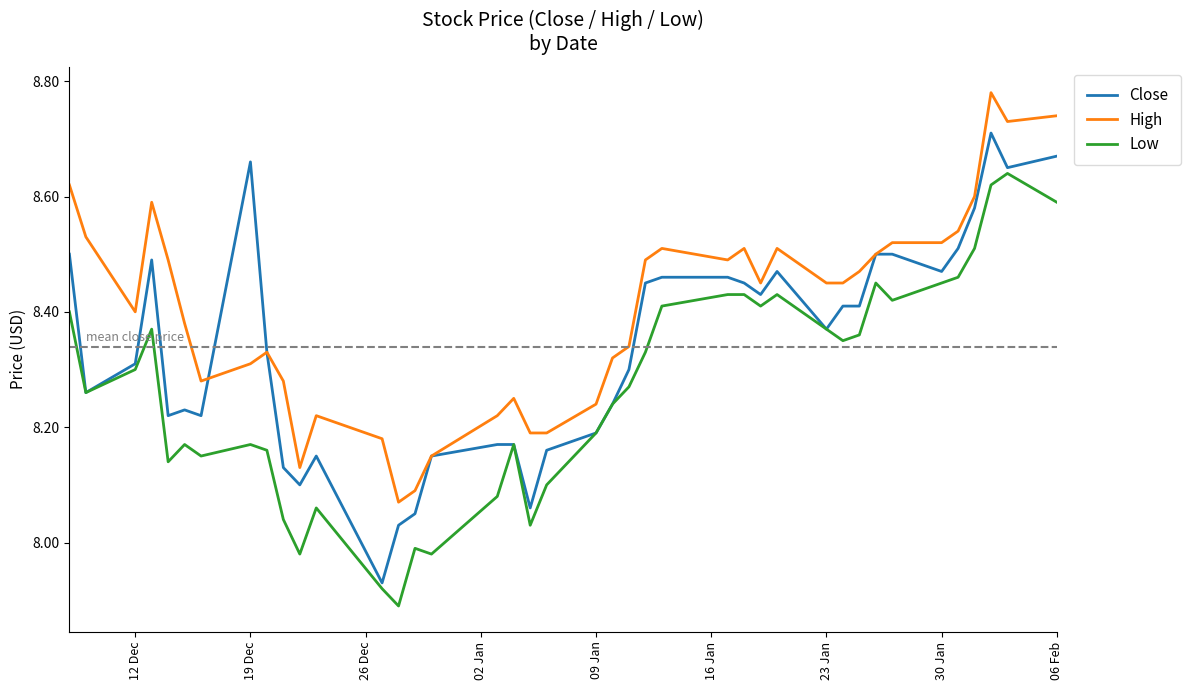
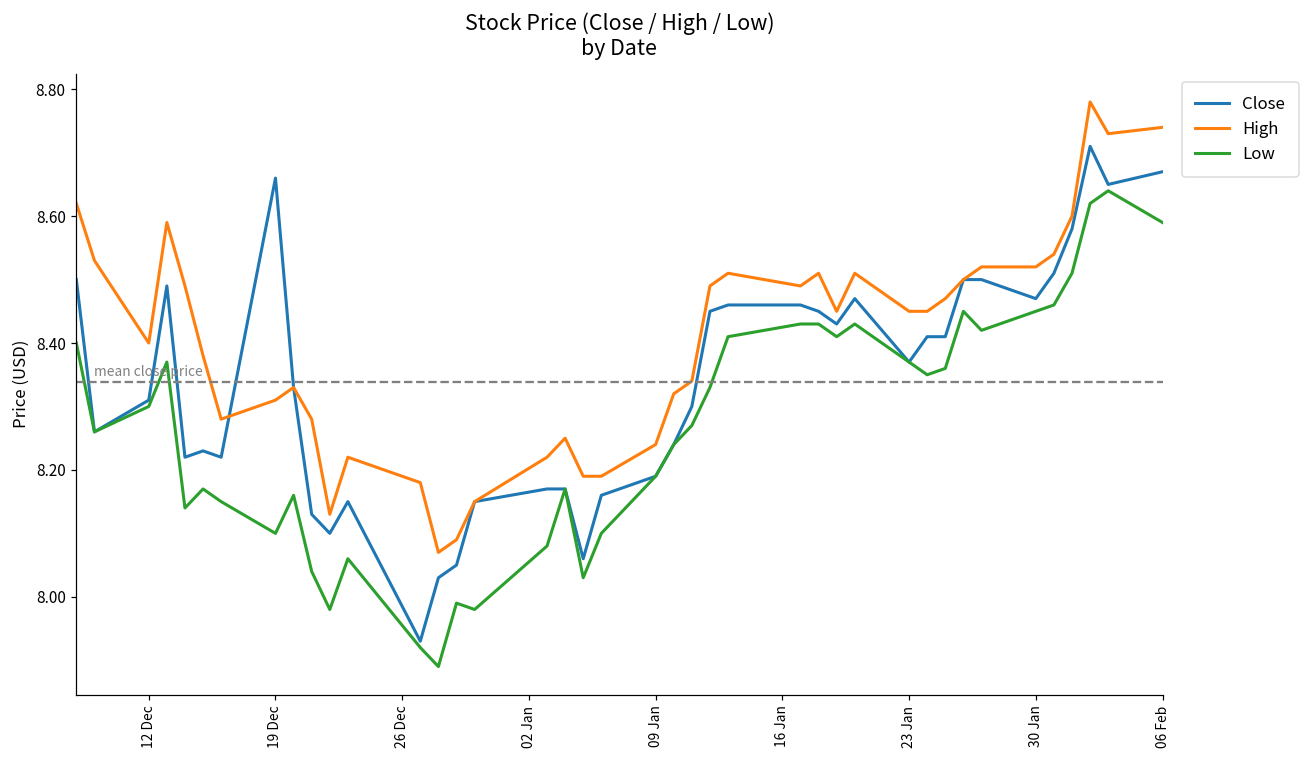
  {
    "Close": {
      "12 Dec": 8.31,
      "19 Dec": 8.66,
      "30 Jan": 8.47,
      "06 Feb": 8.67
    },
    "High": {
      "12 Dec": 8.40,
      "19 Dec": 8.31,
      "09 Jan": 8.24,
      "23 Jan": 8.45,
      "30 Jan": 8.52,
      "06 Feb": 8.74
    },
    "Low": {
      "12 Dec": 8.30,
-     "19 Dec": 8.17,
+     "19 Dec": 8.10,
      "30 Jan": 8.45,
      "06 Feb": 8.59
    }
  }
